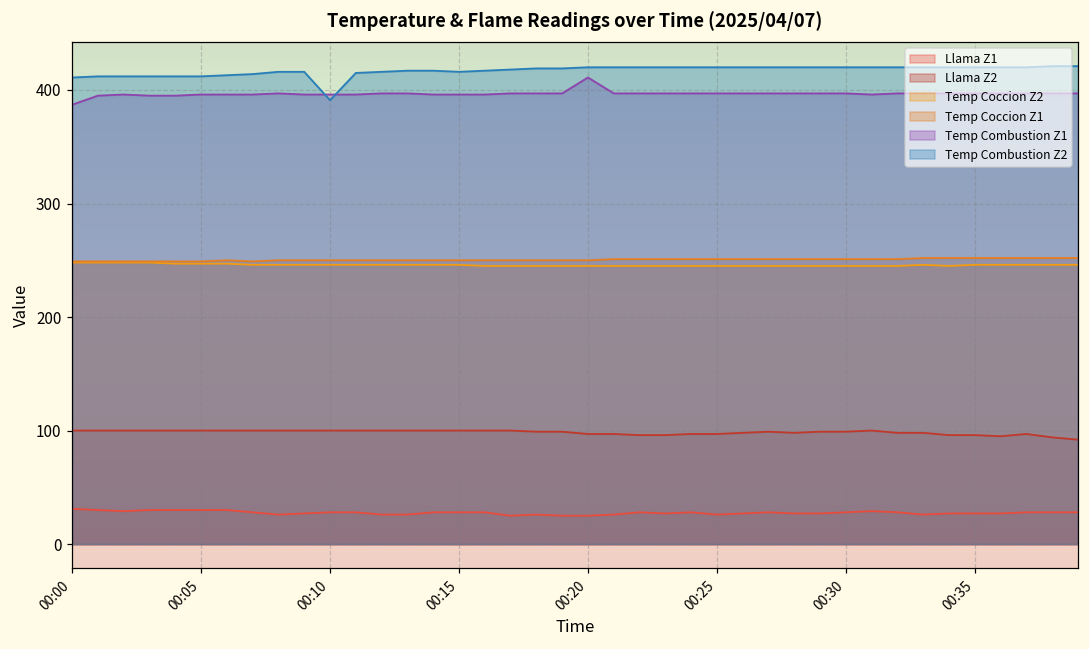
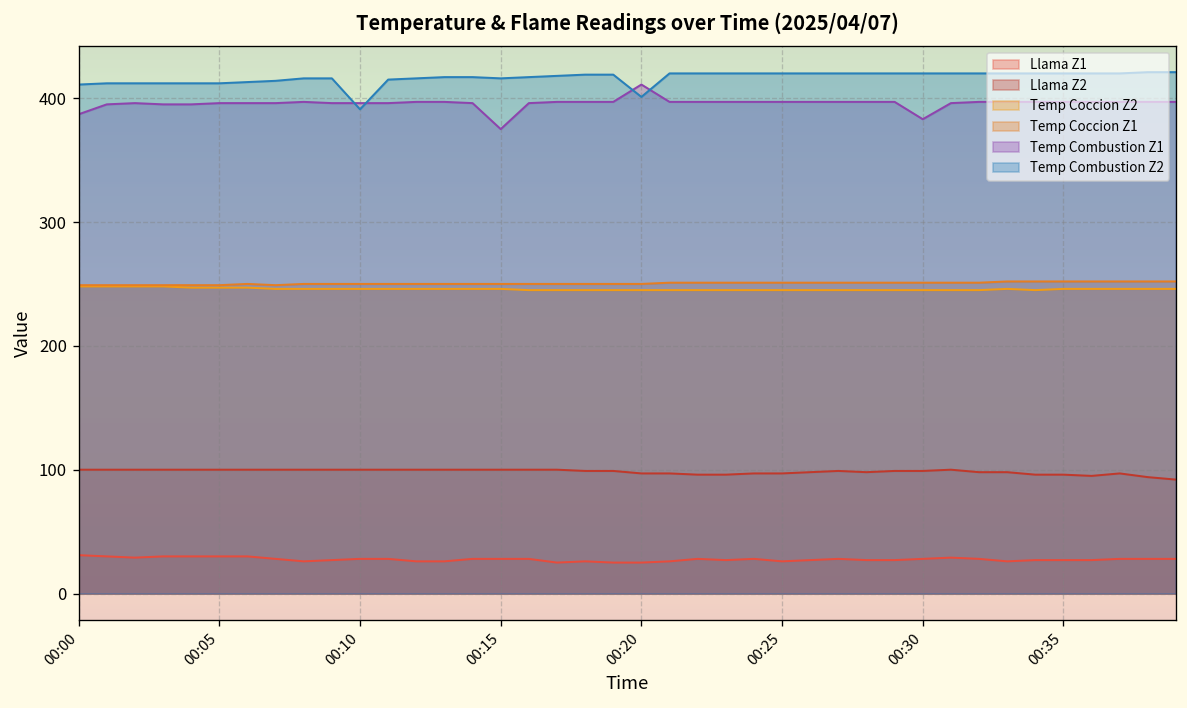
  {
    "Temp Combustion Z1": {
      "00:00": 387,
      "00:05": 396,
      "00:10": 396,
-     "00:15": 396,
+     "00:15": 375,
      "00:20": 411,
      "00:25": 397,
-     "00:30": 397
+     "00:30": 383
    },
    "Temp Combustion Z2": {
      "00:00": 411,
      "00:05": 412,
      "00:10": 391,
      "00:15": 416,
-     "00:20": 420,
+     "00:20": 401,
      "00:25": 420,
      "00:30": 420
    }
  }
